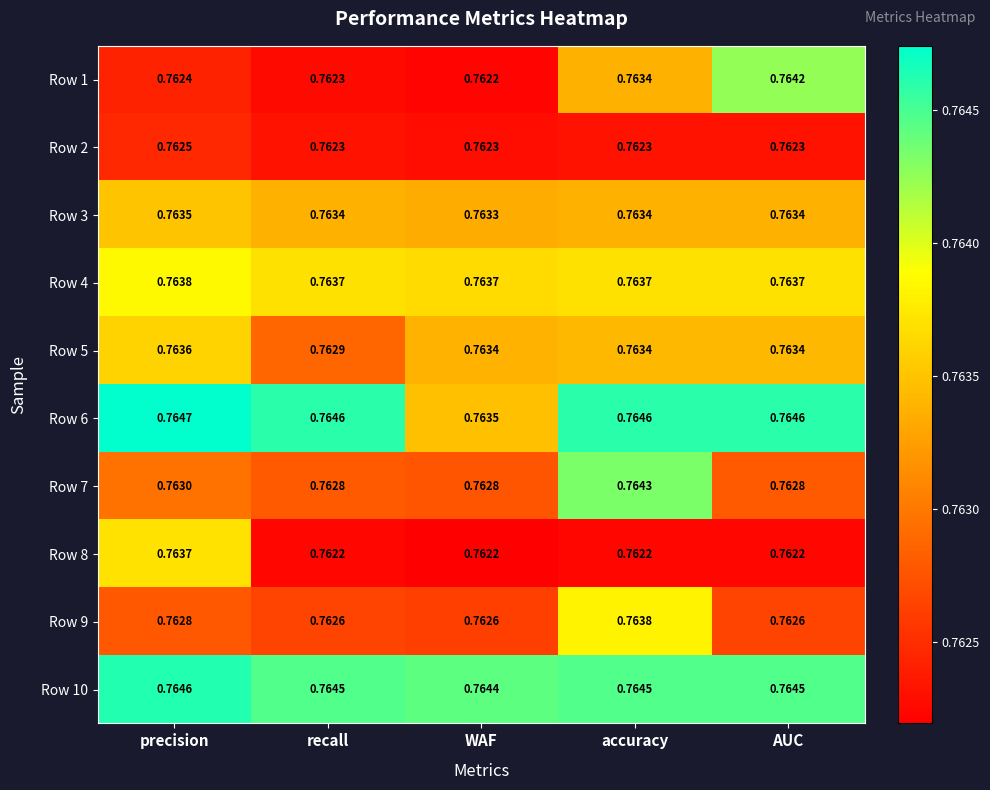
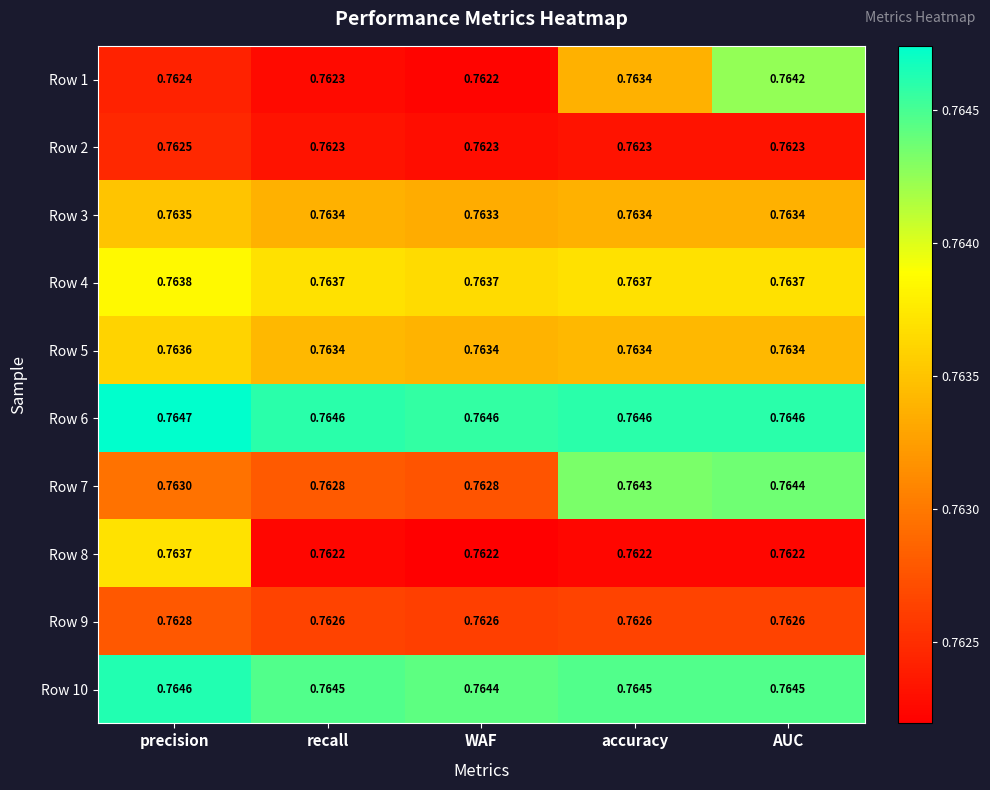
  {
    "Row 1": {
      "precision": 0.7624,
      "recall": 0.7623,
      "WAF": 0.7622,
      "accuracy": 0.7634,
      "AUC": 0.7642
    },
    "Row 2": {
      "precision": 0.7625,
      "recall": 0.7623,
      "WAF": 0.7623,
      "accuracy": 0.7623,
      "AUC": 0.7623
    },
    "Row 3": {
      "precision": 0.7635,
      "recall": 0.7634,
      "WAF": 0.7633,
      "accuracy": 0.7634,
      "AUC": 0.7634
    },
    "Row 4": {
      "precision": 0.7638,
      "recall": 0.7637,
      "WAF": 0.7637,
      "accuracy": 0.7637,
      "AUC": 0.7637
    },
    "Row 5": {
      "precision": 0.7636,
-     "recall": 0.7629,
+     "recall": 0.7634,
      "WAF": 0.7634,
      "accuracy": 0.7634,
      "AUC": 0.7634
    },
    "Row 6": {
      "precision": 0.7647,
      "recall": 0.7646,
-     "WAF": 0.7635,
+     "WAF": 0.7646,
      "accuracy": 0.7646,
      "AUC": 0.7646
    },
    "Row 7": {
      "precision": 0.7630,
      "recall": 0.7628,
      "WAF": 0.7628,
      "accuracy": 0.7643,
-     "AUC": 0.7628
+     "AUC": 0.7644
    },
    "Row 8": {
      "precision": 0.7637,
      "recall": 0.7622,
      "WAF": 0.7622,
      "accuracy": 0.7622,
      "AUC": 0.7622
    },
    "Row 9": {
      "precision": 0.7628,
      "recall": 0.7626,
      "WAF": 0.7626,
-     "accuracy": 0.7638,
+     "accuracy": 0.7626,
      "AUC": 0.7626
    },
    "Row 10": {
      "precision": 0.7646,
      "recall": 0.7645,
      "WAF": 0.7644,
      "accuracy": 0.7645,
      "AUC": 0.7645
    }
  }
